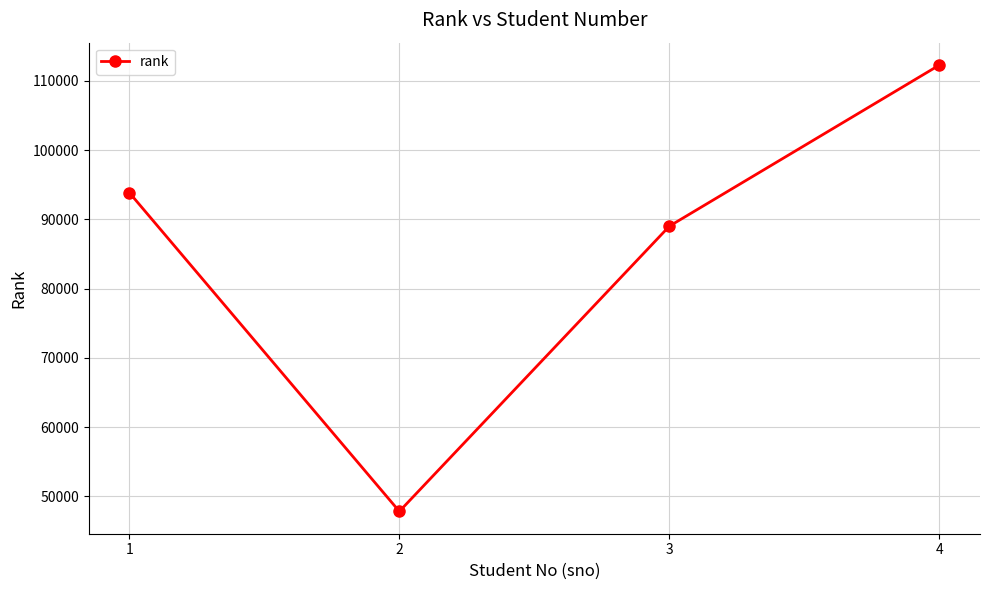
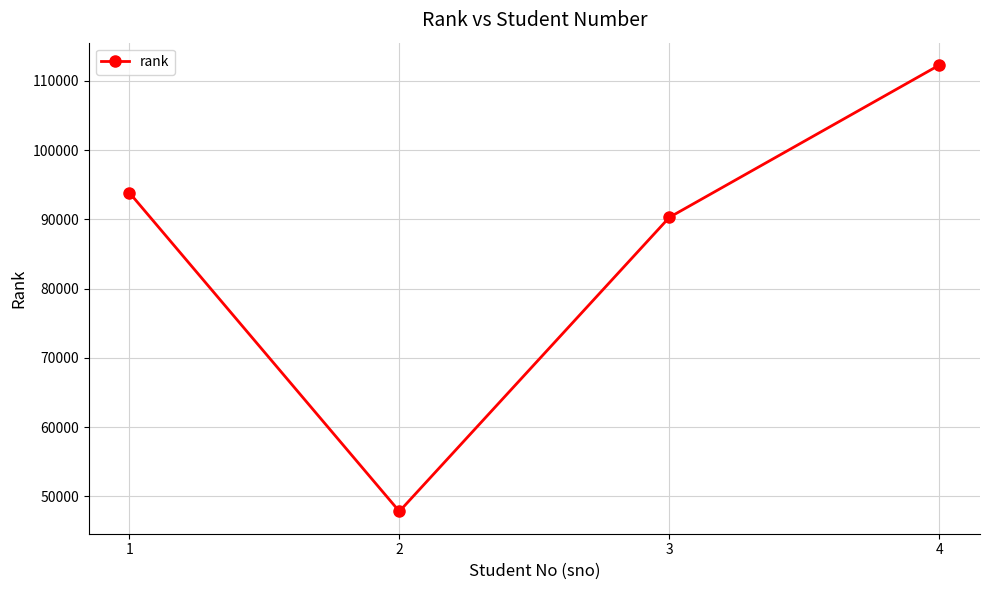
  {
    "1": 94000,
    "2": 48000,
-   "3": 89000,
+   "3": 90000,
    "4": 112000
  }
